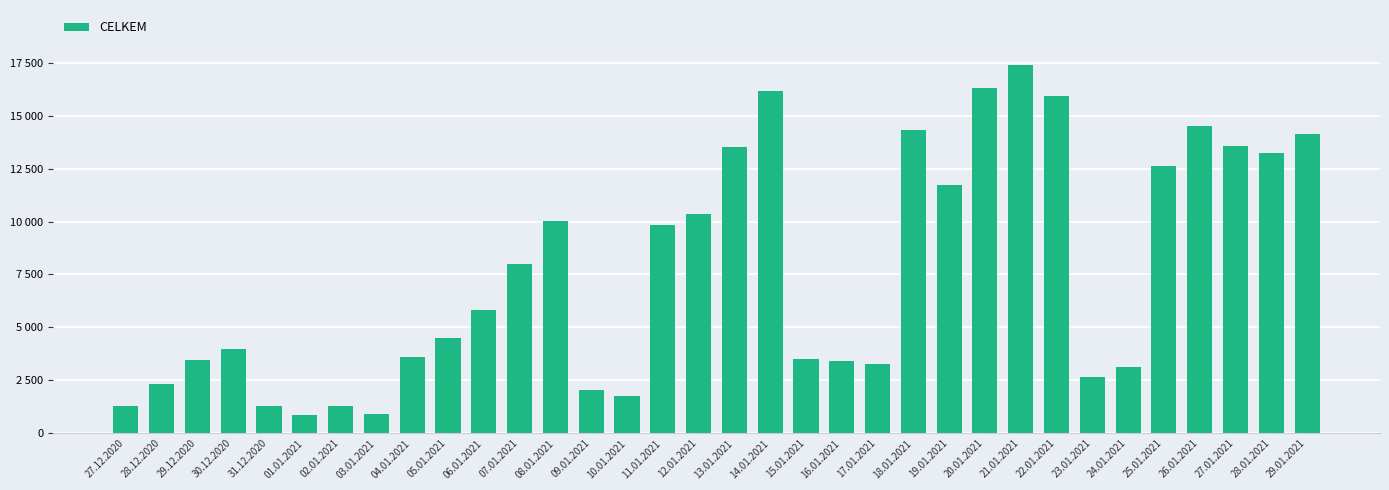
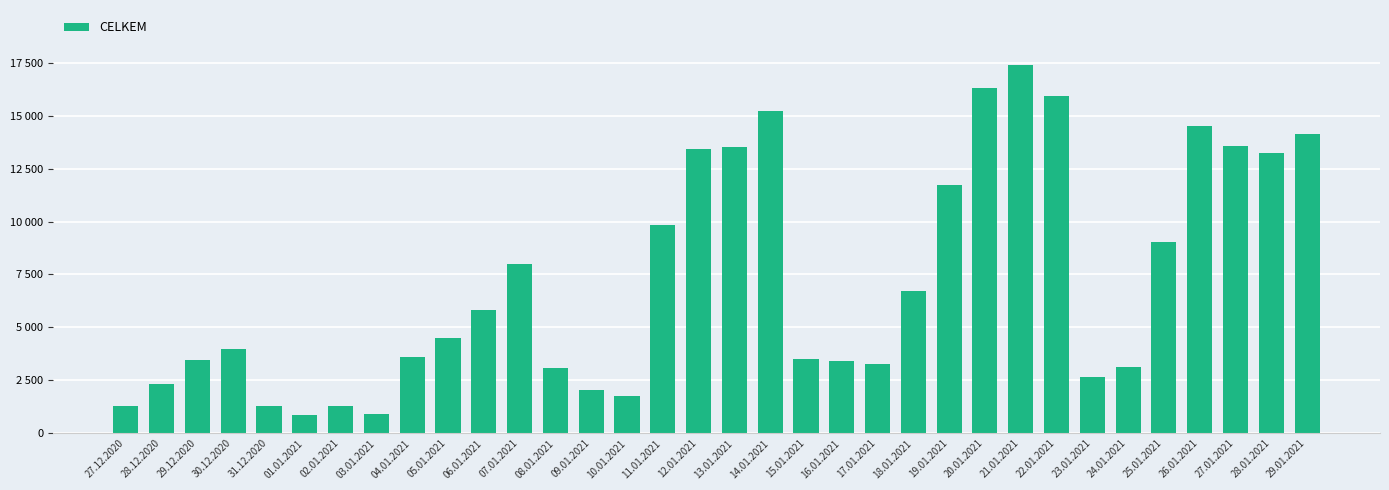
  {
    "27.12.2020": 1300,
    "28.12.2020": 2300,
    "29.12.2020": 3500,
    "30.12.2020": 4000,
    "31.12.2020": 1300,
    "01.01.2021": 800,
    "02.01.2021": 1300,
    "03.01.2021": 900,
    "04.01.2021": 3600,
    "05.01.2021": 4500,
    "06.01.2021": 5800,
    "07.01.2021": 8000,
-   "08.01.2021": 10000,
+   "08.01.2021": 3100,
    "09.01.2021": 2000,
    "10.01.2021": 1800,
    "11.01.2021": 9900,
-   "12.01.2021": 10400,
+   "12.01.2021": 13400,
    "13.01.2021": 13500,
-   "14.01.2021": 16200,
+   "14.01.2021": 15200,
    "15.01.2021": 3500,
    "16.01.2021": 3400,
    "17.01.2021": 3300,
-   "18.01.2021": 14300,
+   "18.01.2021": 6700,
    "19.01.2021": 11700,
    "20.01.2021": 16300,
    "21.01.2021": 17400,
    "22.01.2021": 15900,
    "23.01.2021": 2700,
    "24.01.2021": 3100,
-   "25.01.2021": 12600,
+   "25.01.2021": 9000,
    "26.01.2021": 14500,
    "27.01.2021": 13600,
    "28.01.2021": 13200,
    "29.01.2021": 14100
  }
